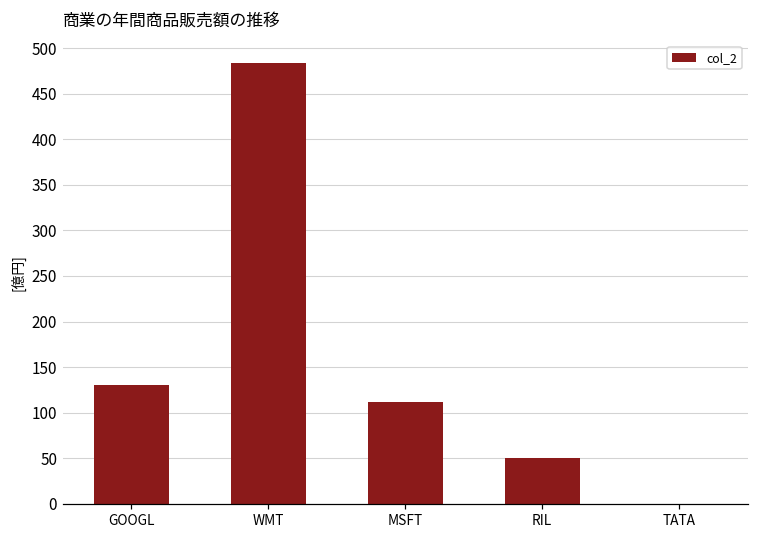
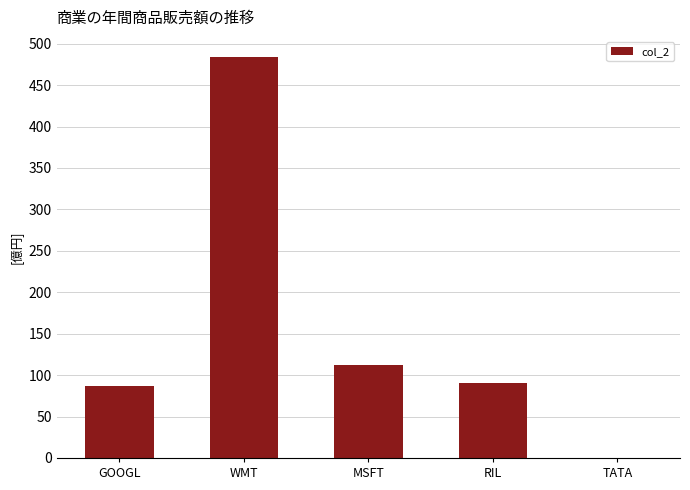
  {
-   "GOOGL": 130,
+   "GOOGL": 90,
    "WMT": 480,
    "MSFT": 110,
-   "RIL": 50
+   "RIL": 90
  }
